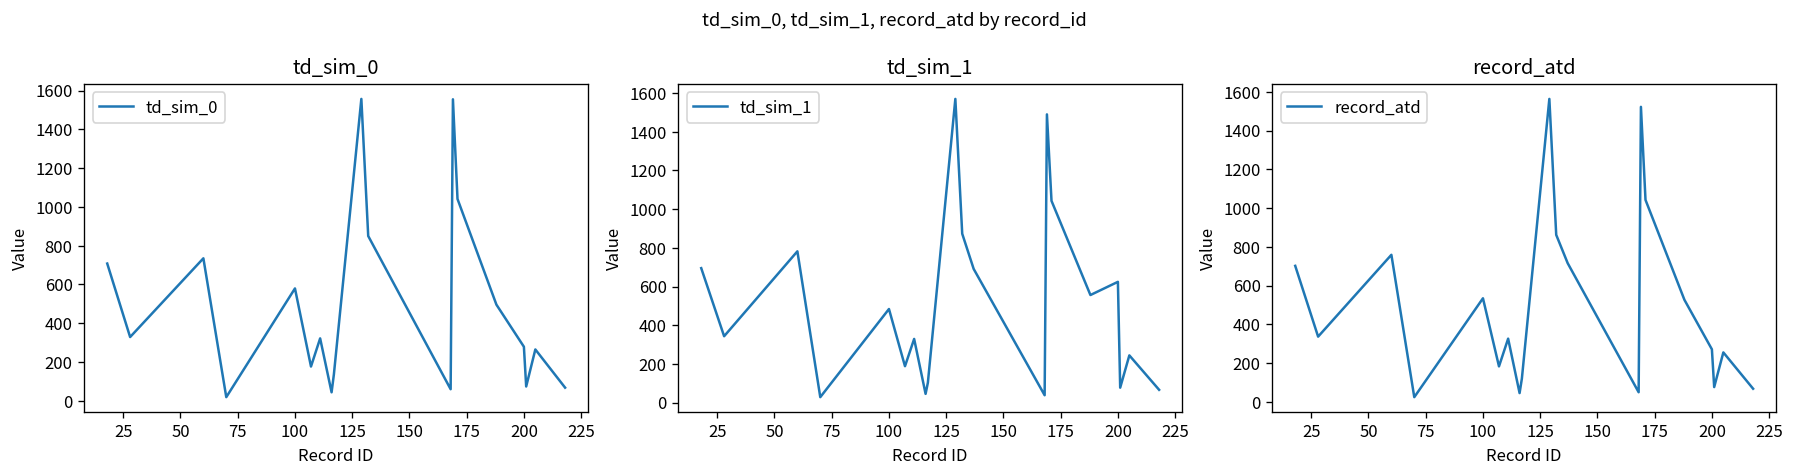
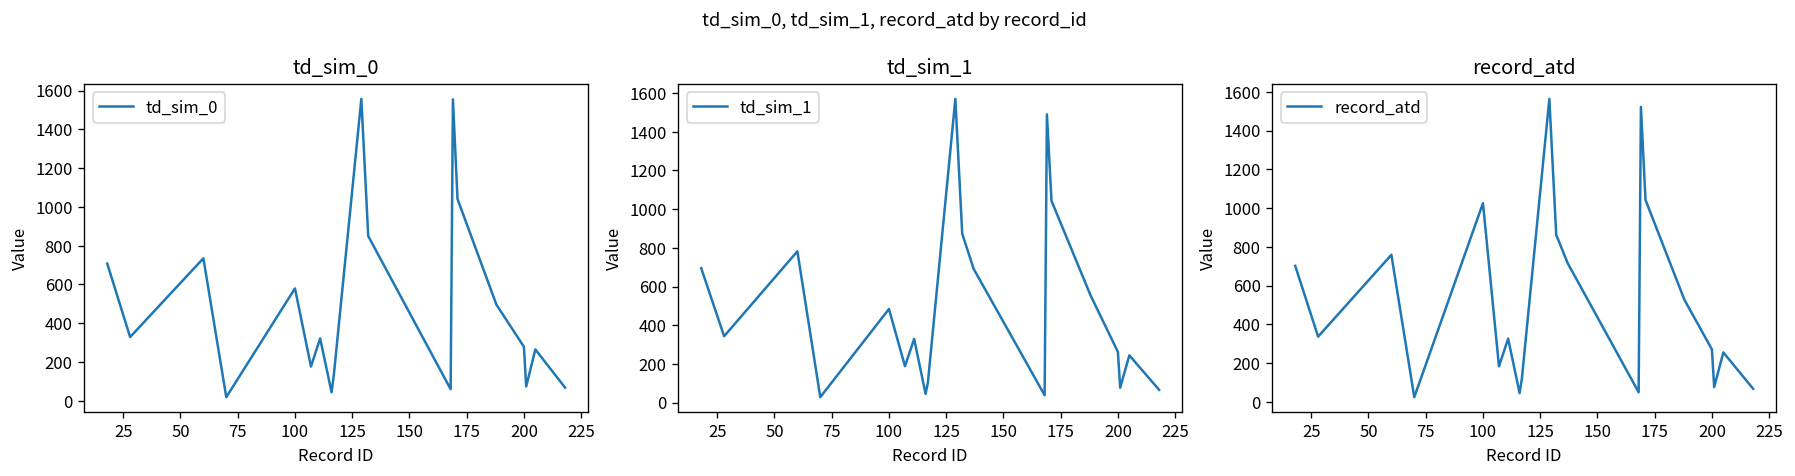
  {
    "td_sim_0": {
      "100": 580,
      "200": 280
    },
    "td_sim_1": {
      "100": 480,
-     "200": 620
+     "200": 260
    },
    "record_atd": {
-     "100": 530,
+     "100": 1020,
      "200": 270
    }
  }
